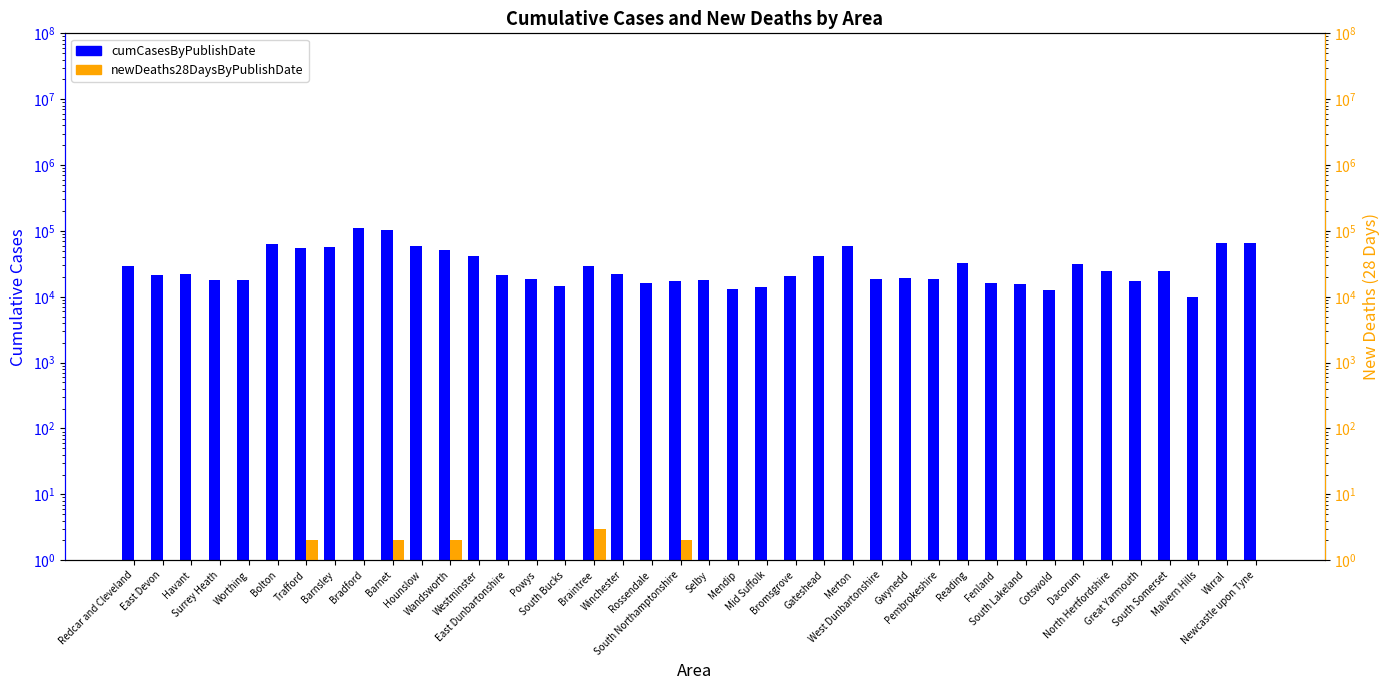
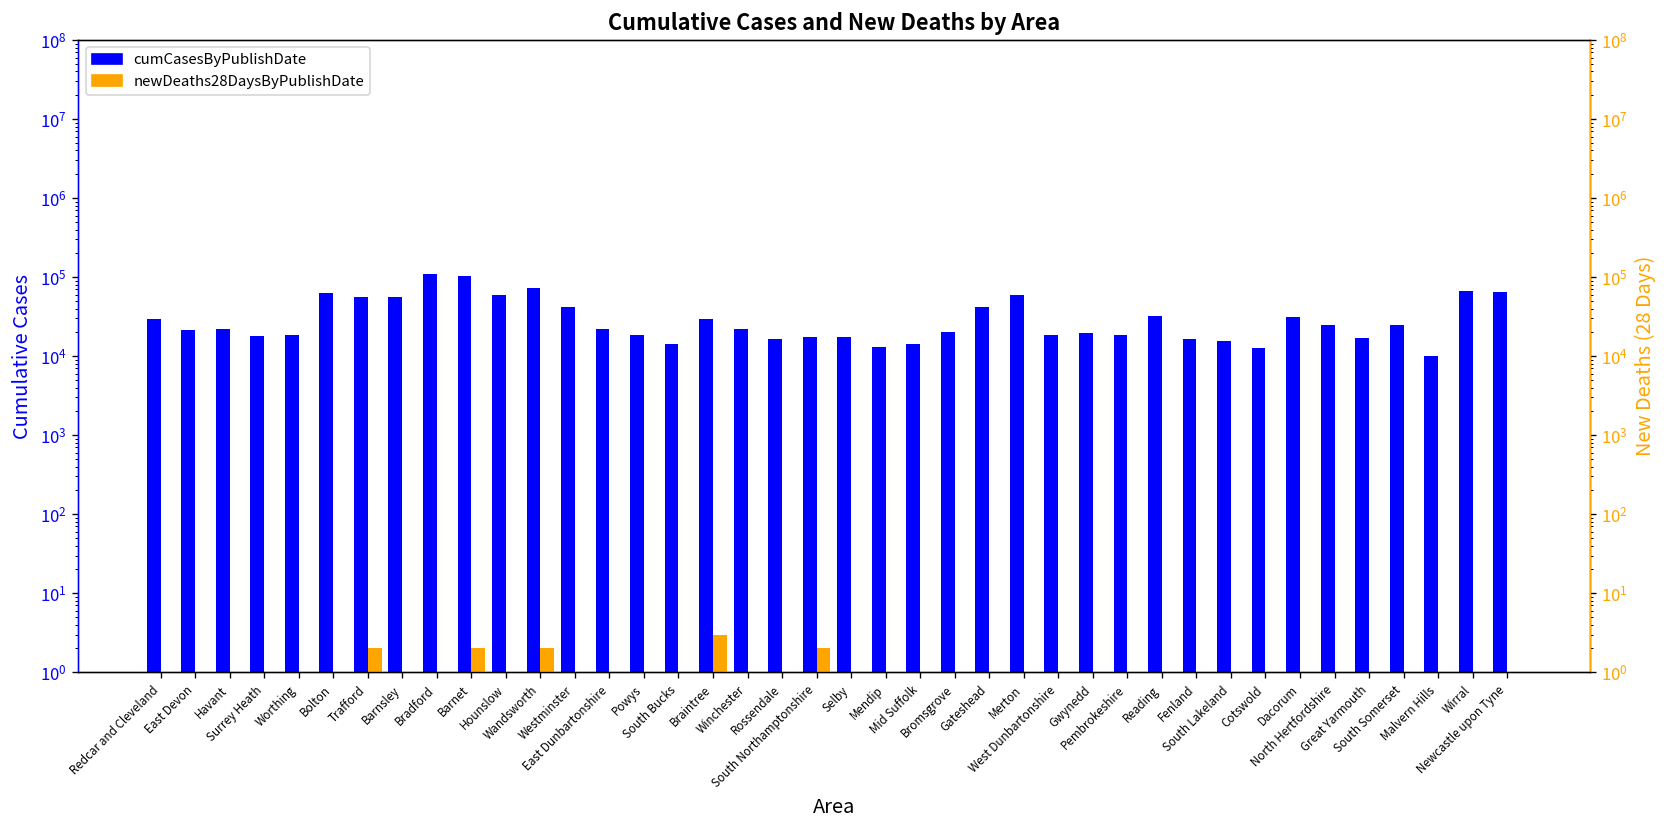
  {
    "cumCasesByPublishDate": {
      "Redcar and Cleveland": 30000,
      "East Devon": 21000,
      "Havant": 22000,
      "Surrey Heath": 18000,
      "Worthing": 18000,
      "Bolton": 60000,
      "Trafford": 60000,
      "Barnsley": 60000,
      "Bradford": 110000,
      "Barnet": 100000,
      "Hounslow": 60000,
-     "Wandsworth": 50000,
+     "Wandsworth": 70000,
      "Westminster": 40000,
      "East Dunbartonshire": 22000,
      "Powys": 19000,
      "South Bucks": 14000,
      "Braintree": 30000,
      "Winchester": 22000,
      "Rossendale": 16000,
      "South Northamptonshire": 17000,
      "Selby": 18000,
      "Mendip": 13000,
      "Mid Suffolk": 14000,
      "Bromsgrove": 20000,
      "Gateshead": 40000,
      "Merton": 60000,
      "West Dunbartonshire": 18000,
      "Gwynedd": 20000,
      "Pembrokeshire": 18000,
      "Reading": 30000,
      "Fenland": 16000,
      "South Lakeland": 16000,
      "Cotswold": 13000,
      "Dacorum": 30000,
      "North Hertfordshire": 25000,
      "Great Yarmouth": 17000,
      "South Somerset": 25000,
      "Malvern Hills": 10000,
      "Wirral": 70000,
      "Newcastle upon Tyne": 60000
    },
    "newDeaths28DaysByPublishDate": {
      "Havant": 1.0,
      "Bolton": 1.0,
      "Trafford": 2.0,
      "Bradford": 1.0,
      "Barnet": 2.0,
      "Hounslow": 1.0,
      "Wandsworth": 2.0,
      "Braintree": 3,
      "South Northamptonshire": 2.0,
      "Fenland": 1.0,
      "South Somerset": 1.0
    }
  }
